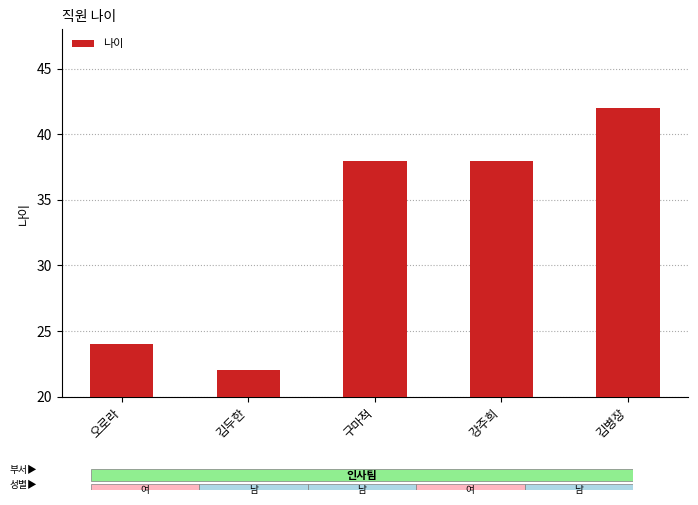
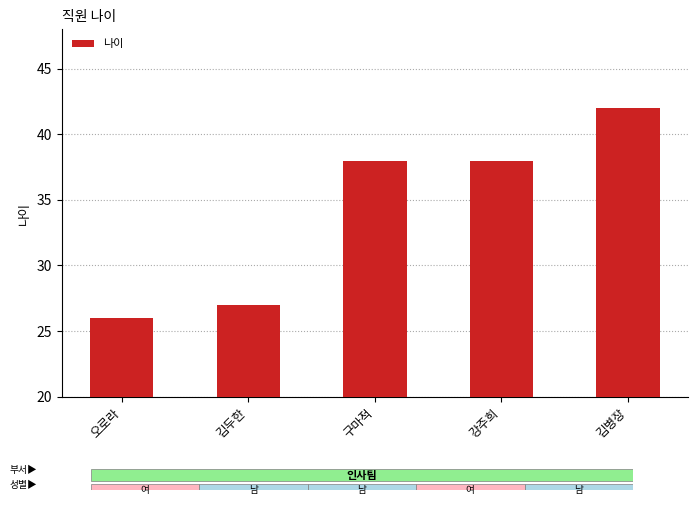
  {
    "직원 나이": {
-     "오로라": 24,
-     "김두한": 22,
+     "오로라": 26,
+     "김두한": 27,
      "구마적": 38,
      "강주희": 38,
      "김병장": 42
    }
  }
